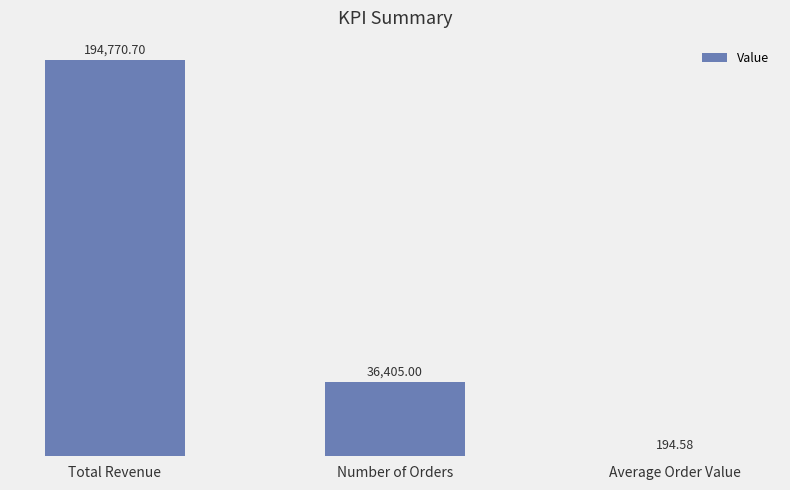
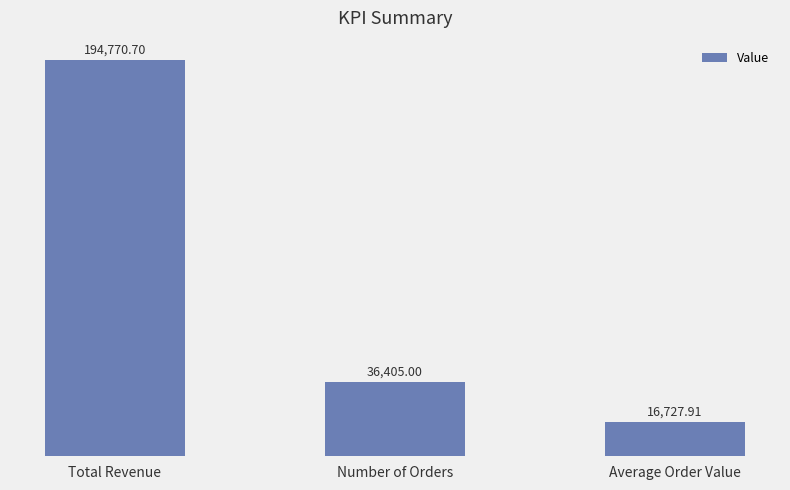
  {
    "Total Revenue": "194,770.70",
    "Number of Orders": "36,405.00",
-   "Average Order Value": "194.58"
+   "Average Order Value": "16,727.91"
  }
